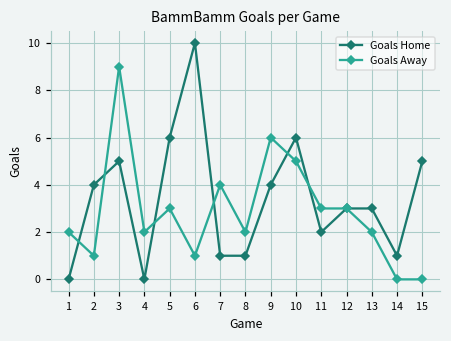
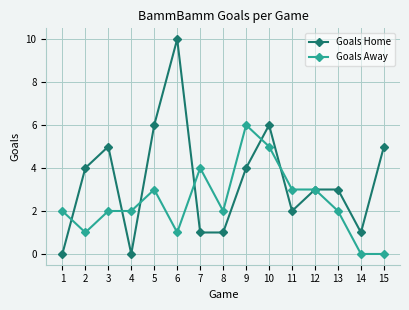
  {
    "Goals Home": {
      "1": 0,
      "2": 4,
      "3": 5,
      "4": 0,
      "5": 6,
      "6": 10,
      "7": 1,
      "8": 1,
      "9": 4,
      "10": 6,
      "11": 2,
      "13": 3,
      "14": 1,
      "15": 5
    },
    "Goals Away": {
      "1": 2,
      "2": 1,
-     "3": 9,
+     "3": 2,
      "4": 2,
      "5": 3,
      "6": 1,
      "7": 4,
      "8": 2,
      "9": 6,
      "10": 5,
      "11": 3,
      "13": 2,
      "14": 0,
      "15": 0
    }
  }
